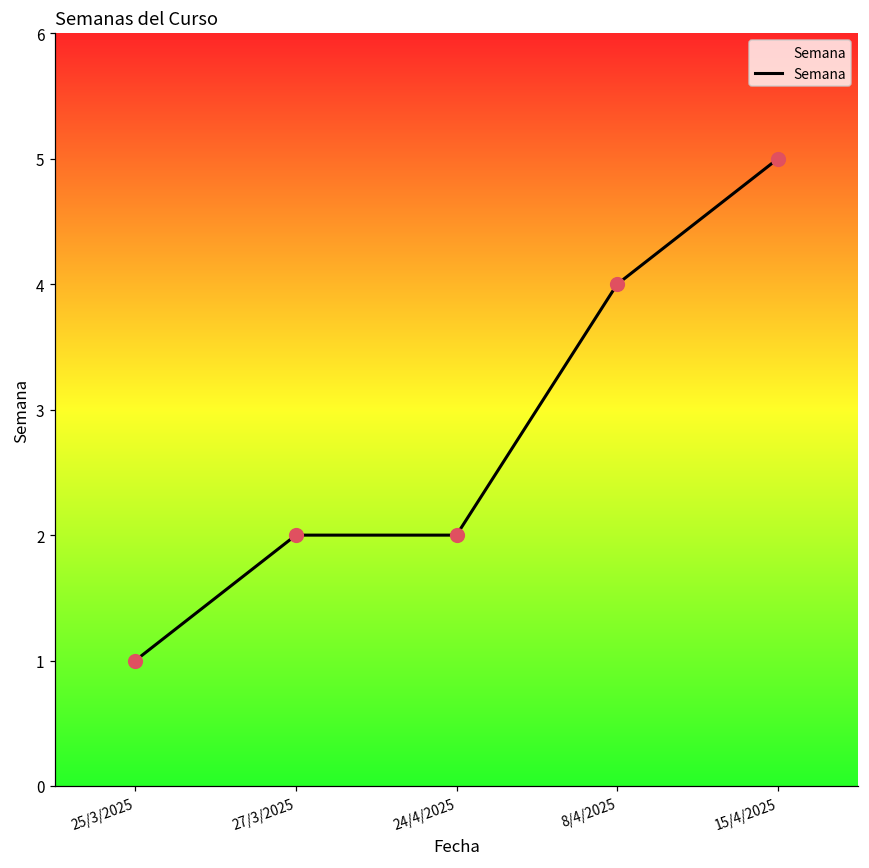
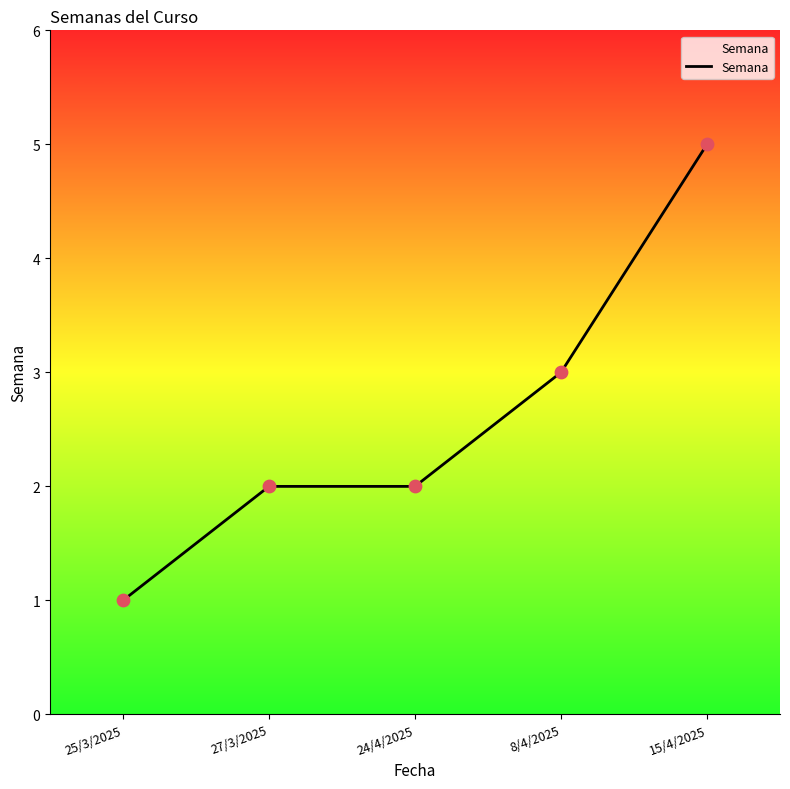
  {
    "25/3/2025": 1,
    "27/3/2025": 2,
    "24/4/2025": 2,
-   "8/4/2025": 4,
+   "8/4/2025": 3,
    "15/4/2025": 5
  }
